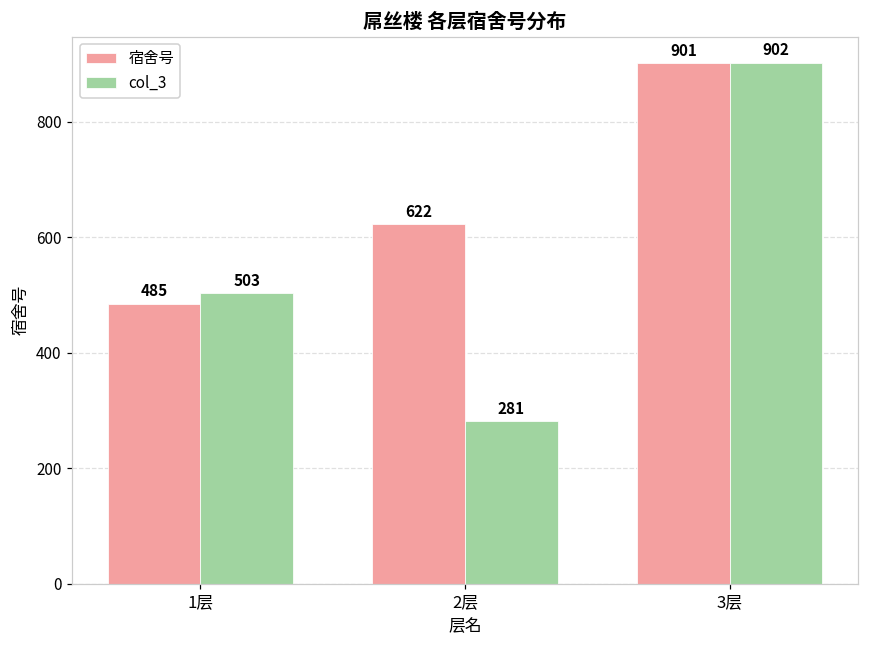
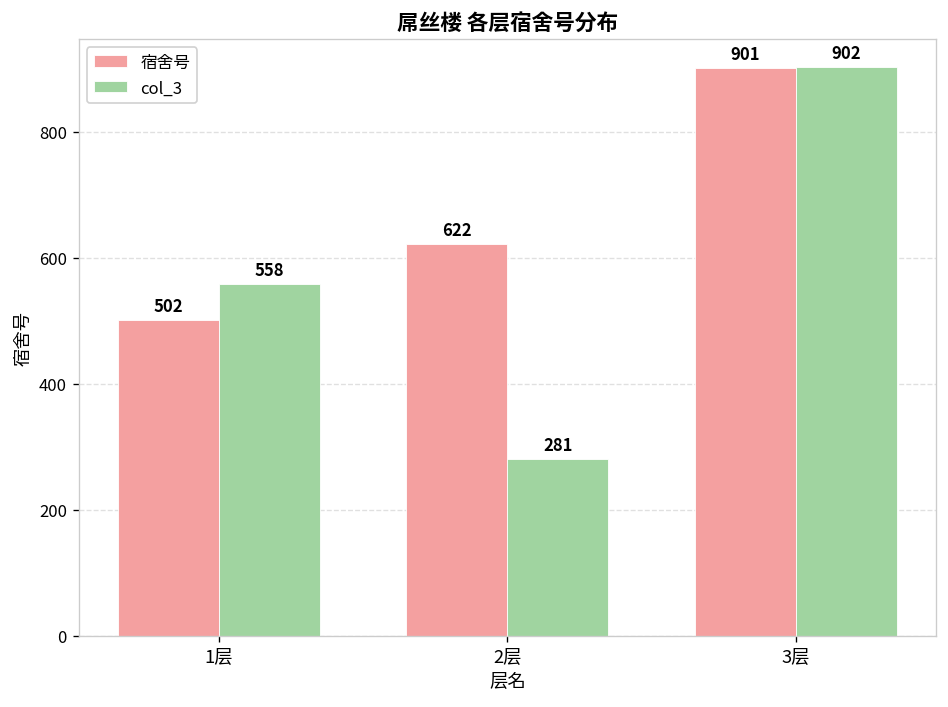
  {
    "宿舍号": {
-     "1层": 485,
+     "1层": 502,
      "2层": 622,
      "3层": 901
    },
    "col_3": {
-     "1层": 503,
+     "1层": 558,
      "2层": 281,
      "3层": 902
    }
  }
